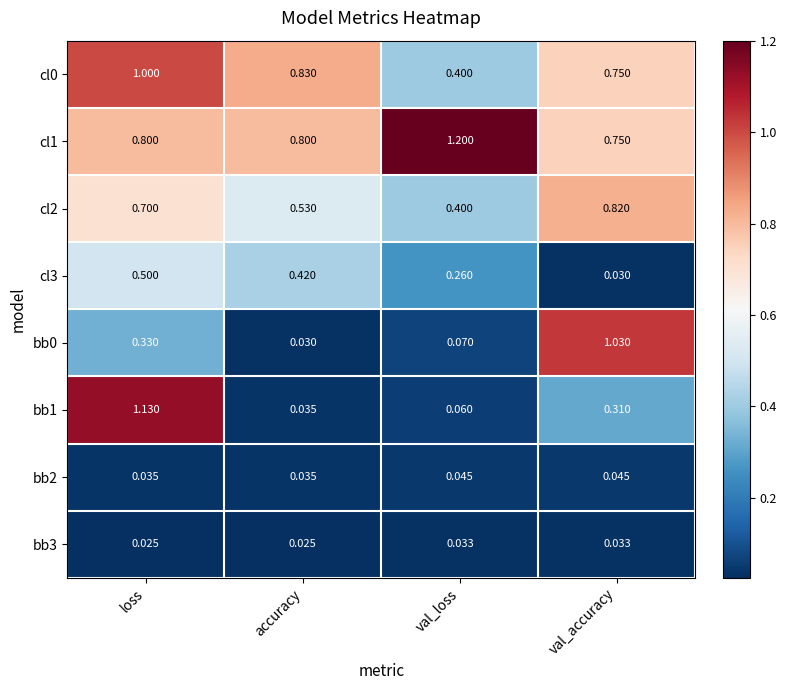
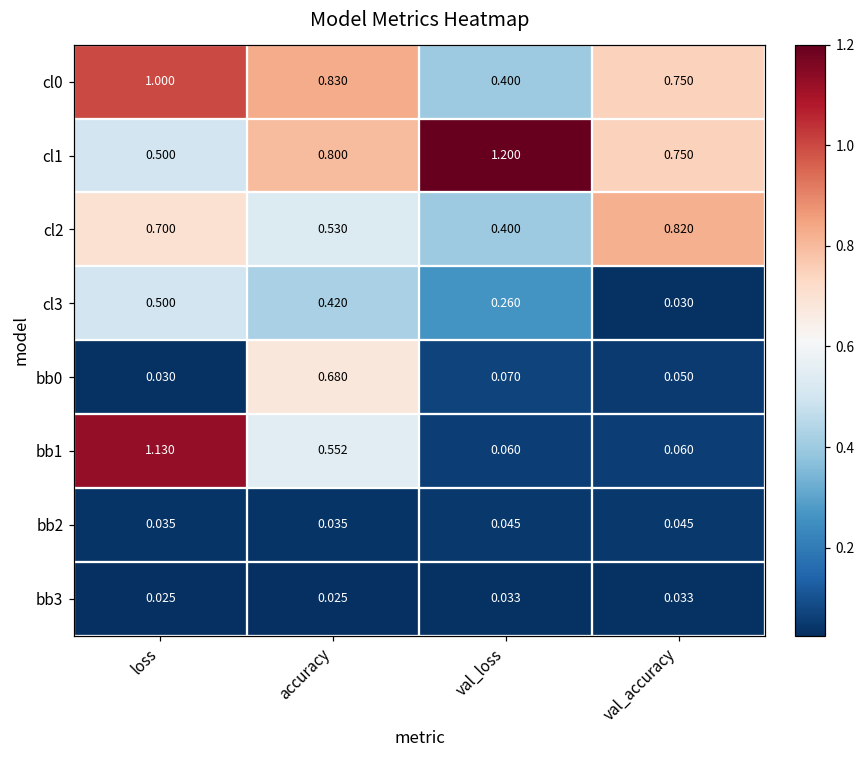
  {
    "cl0": {
      "loss": 1.000,
      "accuracy": 0.830,
      "val_loss": 0.400,
      "val_accuracy": 0.750
    },
    "cl1": {
-     "loss": 0.800,
+     "loss": 0.500,
      "accuracy": 0.800,
      "val_loss": 1.200,
      "val_accuracy": 0.750
    },
    "cl2": {
      "loss": 0.700,
      "accuracy": 0.530,
      "val_loss": 0.400,
      "val_accuracy": 0.820
    },
    "cl3": {
      "loss": 0.500,
      "accuracy": 0.420,
      "val_loss": 0.260,
      "val_accuracy": 0.030
    },
    "bb0": {
-     "loss": 0.330,
-     "accuracy": 0.030,
+     "loss": 0.030,
+     "accuracy": 0.680,
      "val_loss": 0.070,
-     "val_accuracy": 1.030
+     "val_accuracy": 0.050
    },
    "bb1": {
      "loss": 1.130,
-     "accuracy": 0.035,
+     "accuracy": 0.552,
      "val_loss": 0.060,
-     "val_accuracy": 0.310
+     "val_accuracy": 0.060
    },
    "bb2": {
      "loss": 0.035,
      "accuracy": 0.035,
      "val_loss": 0.045,
      "val_accuracy": 0.045
    },
    "bb3": {
      "loss": 0.025,
      "accuracy": 0.025,
      "val_loss": 0.033,
      "val_accuracy": 0.033
    }
  }
